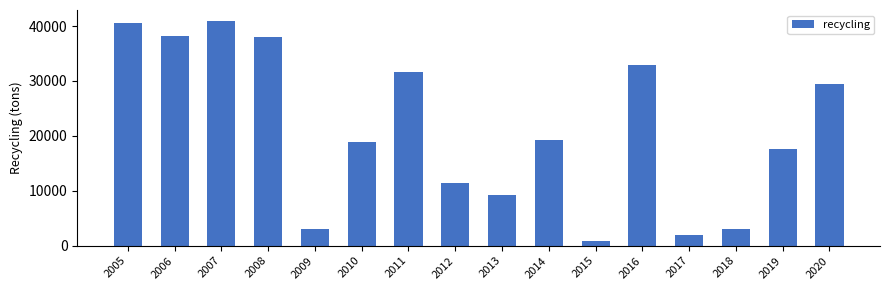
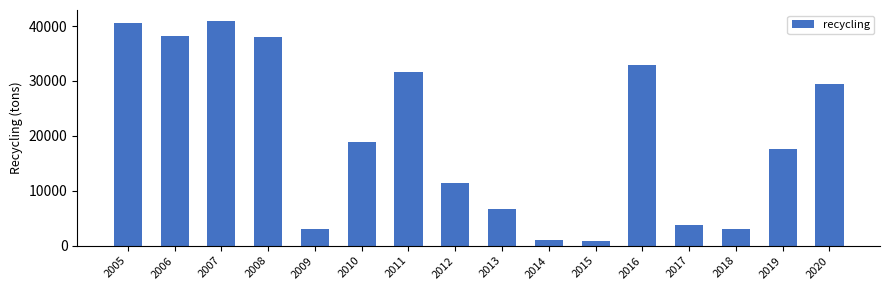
  {
    "2005": 40000,
    "2006": 38000,
    "2007": 41000,
    "2008": 38000,
    "2009": 3000,
    "2010": 19000,
    "2011": 32000,
    "2012": 11000,
-   "2013": 9000,
-   "2014": 19000,
+   "2013": 7000,
+   "2014": 1000,
    "2015": 1000,
    "2016": 33000,
-   "2017": 2000,
+   "2017": 4000,
    "2018": 3000,
    "2019": 18000,
    "2020": 29000
  }
